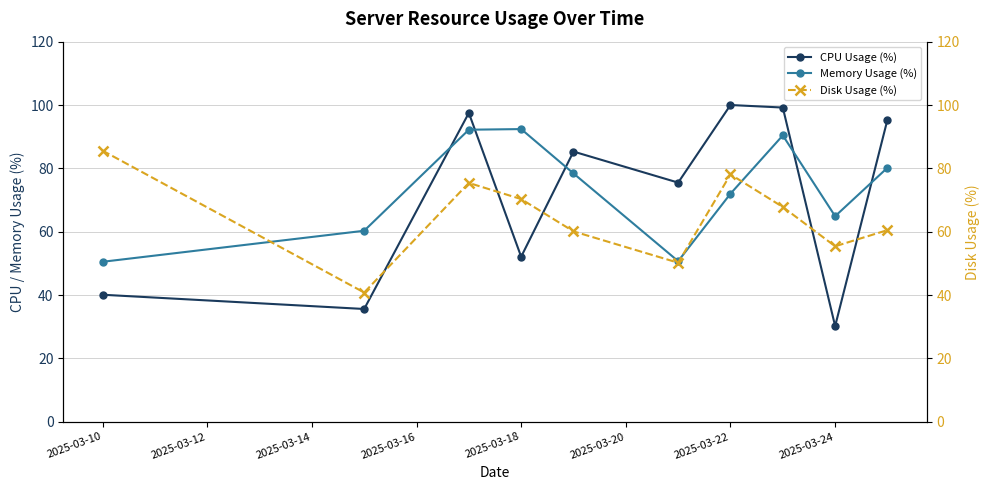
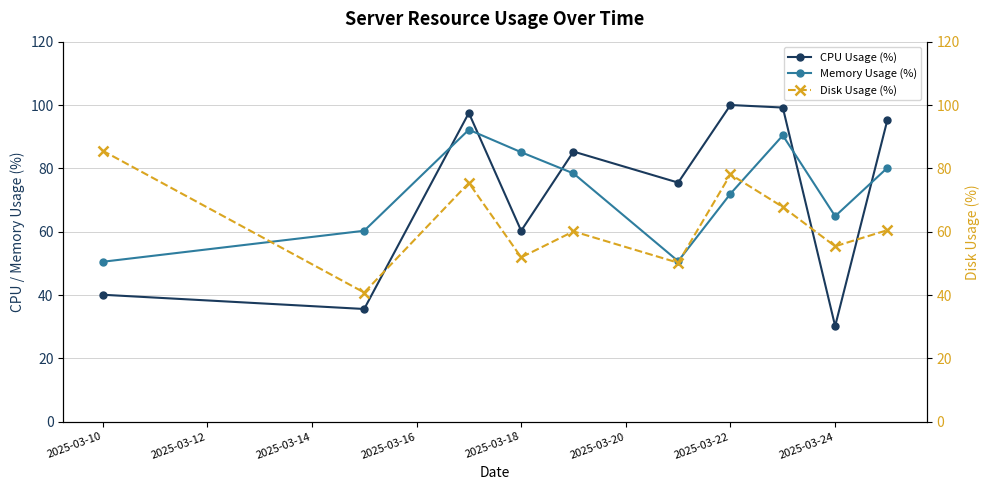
  {
    "CPU Usage (%)": {
      "2025-03-10": 40,
-     "2025-03-18": 52,
+     "2025-03-18": 60,
      "2025-03-22": 100,
      "2025-03-24": 30
    },
    "Memory Usage (%)": {
      "2025-03-10": 51,
-     "2025-03-18": 92,
+     "2025-03-18": 85,
      "2025-03-22": 72,
      "2025-03-24": 65
    },
    "Disk Usage (%)": {
      "2025-03-10": 86,
-     "2025-03-18": 70,
+     "2025-03-18": 52,
      "2025-03-22": 78,
      "2025-03-24": 55
    }
  }
